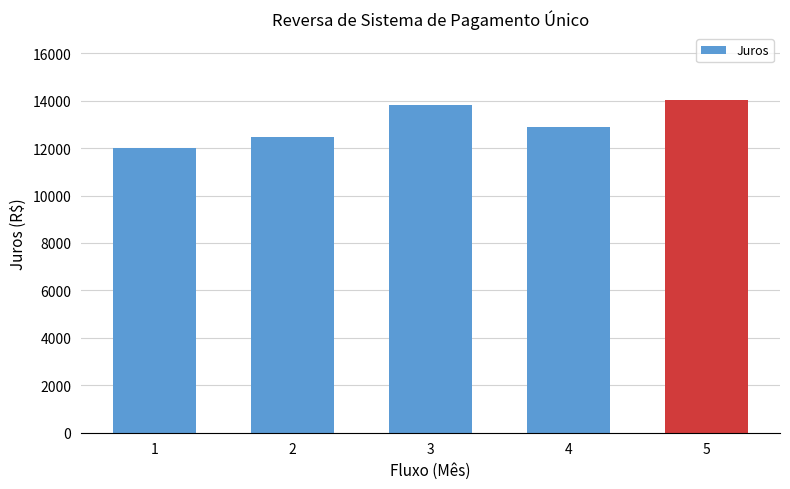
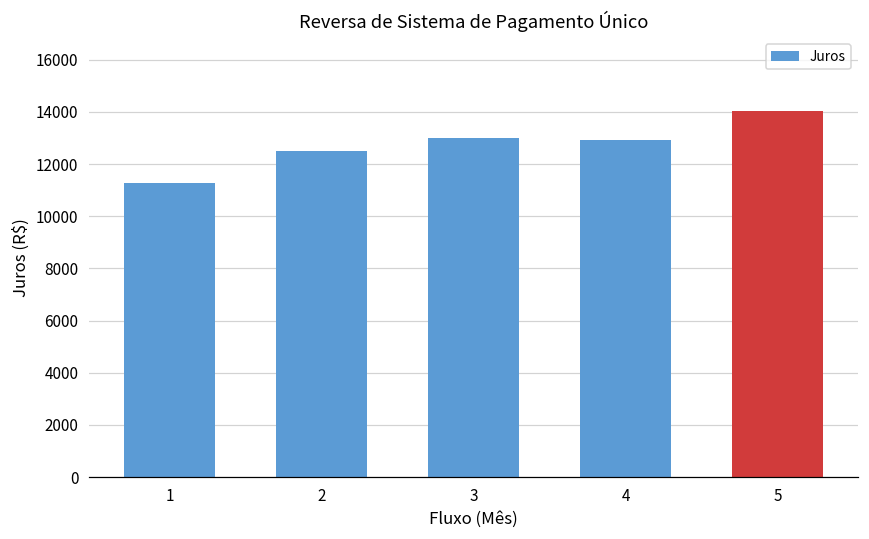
  {
-   "1": 12000,
+   "1": 11300,
    "2": 12500,
-   "3": 13800,
+   "3": 13000,
    "4": 12900,
    "5": 14000
  }
